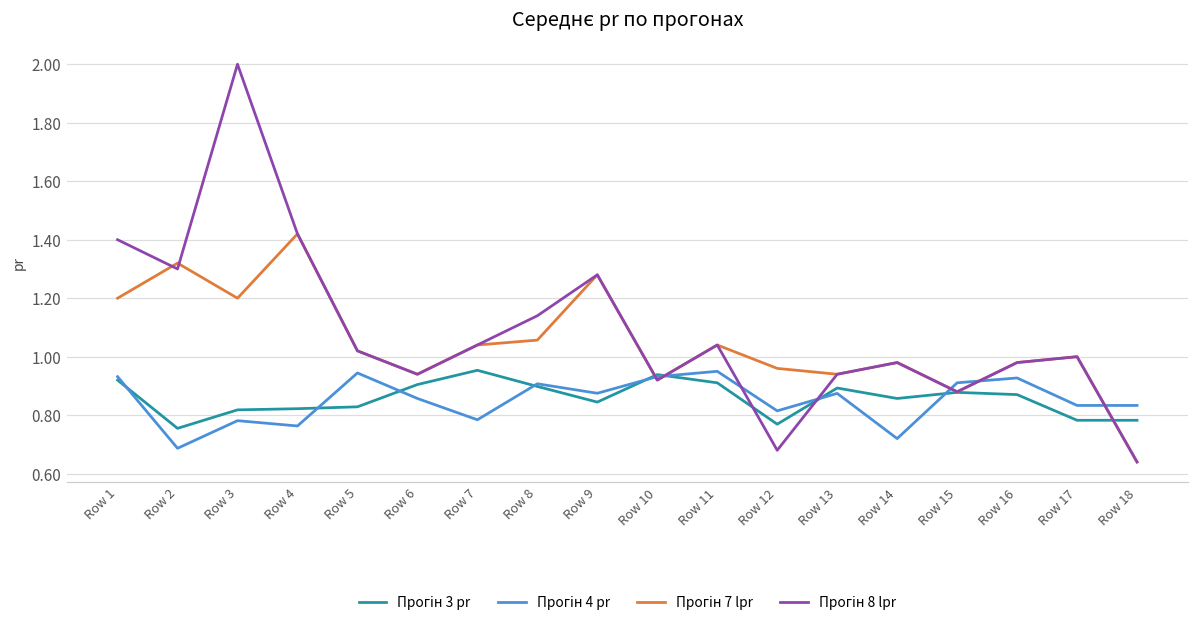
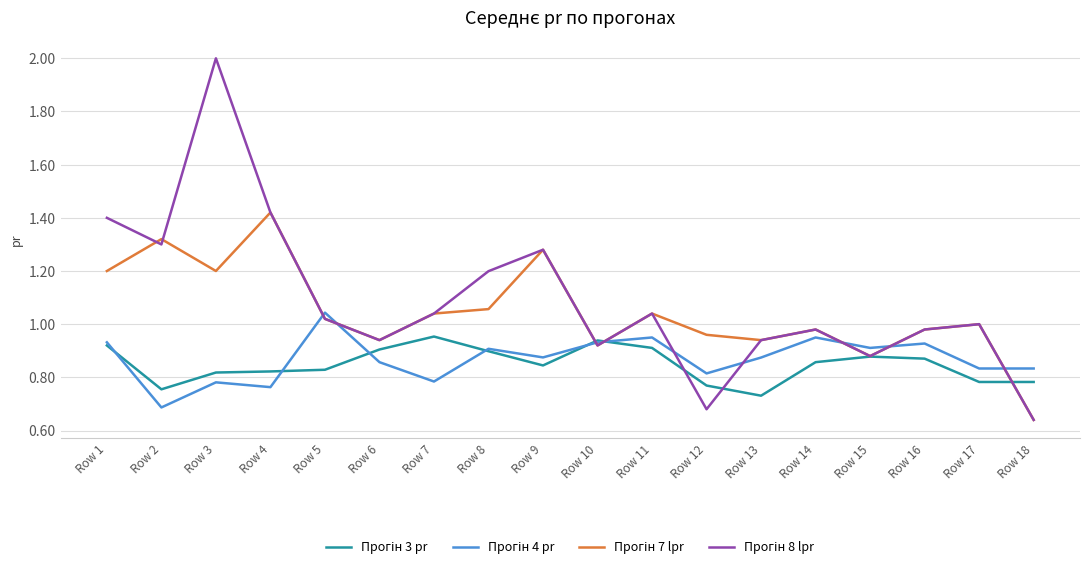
  {
    "Прогін 3 pr": {
      "Row 1": 0.92,
      "Row 2": 0.76,
      "Row 3": 0.82,
      "Row 4": 0.82,
      "Row 5": 0.83,
      "Row 6": 0.90,
      "Row 7": 0.95,
      "Row 9": 0.84,
      "Row 11": 0.91,
      "Row 12": 0.77,
-     "Row 13": 0.89,
+     "Row 13": 0.73,
      "Row 14": 0.86,
      "Row 16": 0.87,
      "Row 17": 0.78,
      "Row 18": 0.78
    },
    "Прогін 4 pr": {
      "Row 1": 0.93,
      "Row 2": 0.69,
      "Row 3": 0.78,
      "Row 4": 0.76,
-     "Row 5": 0.94,
+     "Row 5": 1.04,
      "Row 6": 0.86,
      "Row 7": 0.78,
      "Row 9": 0.88,
      "Row 11": 0.95,
      "Row 12": 0.81,
      "Row 13": 0.87,
-     "Row 14": 0.72,
+     "Row 14": 0.95,
      "Row 15": 0.91,
      "Row 16": 0.93,
      "Row 17": 0.83,
      "Row 18": 0.83
    },
    "Прогін 7 lpr": {
      "Row 1": 1.20,
      "Row 2": 1.32,
      "Row 3": 1.20,
      "Row 8": 1.06,
      "Row 12": 0.96
    },
    "Прогін 8 lpr": {
      "Row 1": 1.40,
      "Row 2": 1.30,
      "Row 3": 2.00,
-     "Row 8": 1.14,
+     "Row 8": 1.20,
      "Row 12": 0.68
    }
  }
